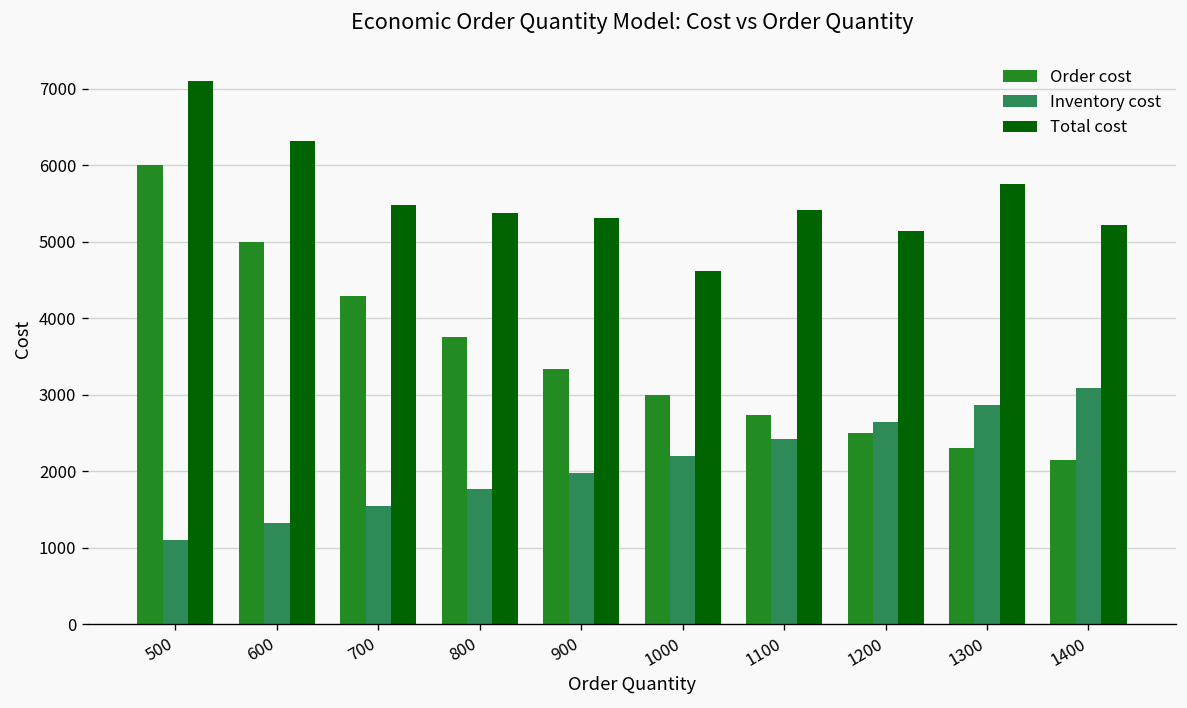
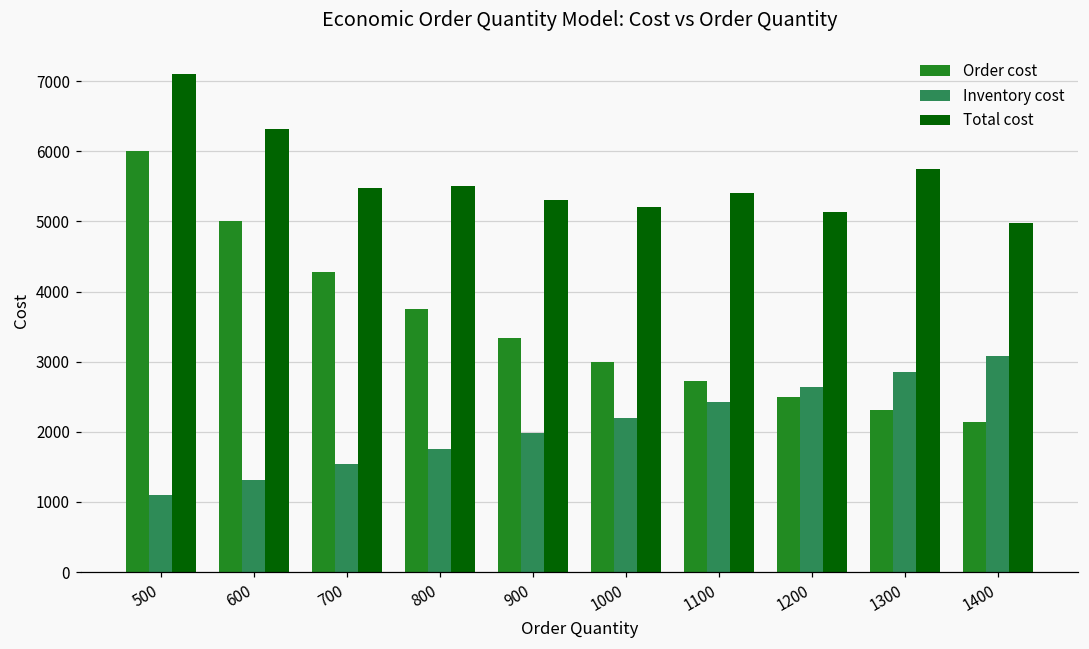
  {
    "Total cost": {
      "500": 7100,
      "600": 6300,
      "700": 5500,
-     "800": 5400,
+     "800": 5500,
      "900": 5300,
-     "1000": 4600,
+     "1000": 5200,
      "1100": 5400,
      "1200": 5100,
      "1300": 5700,
-     "1400": 5200
+     "1400": 5000
    }
  }
